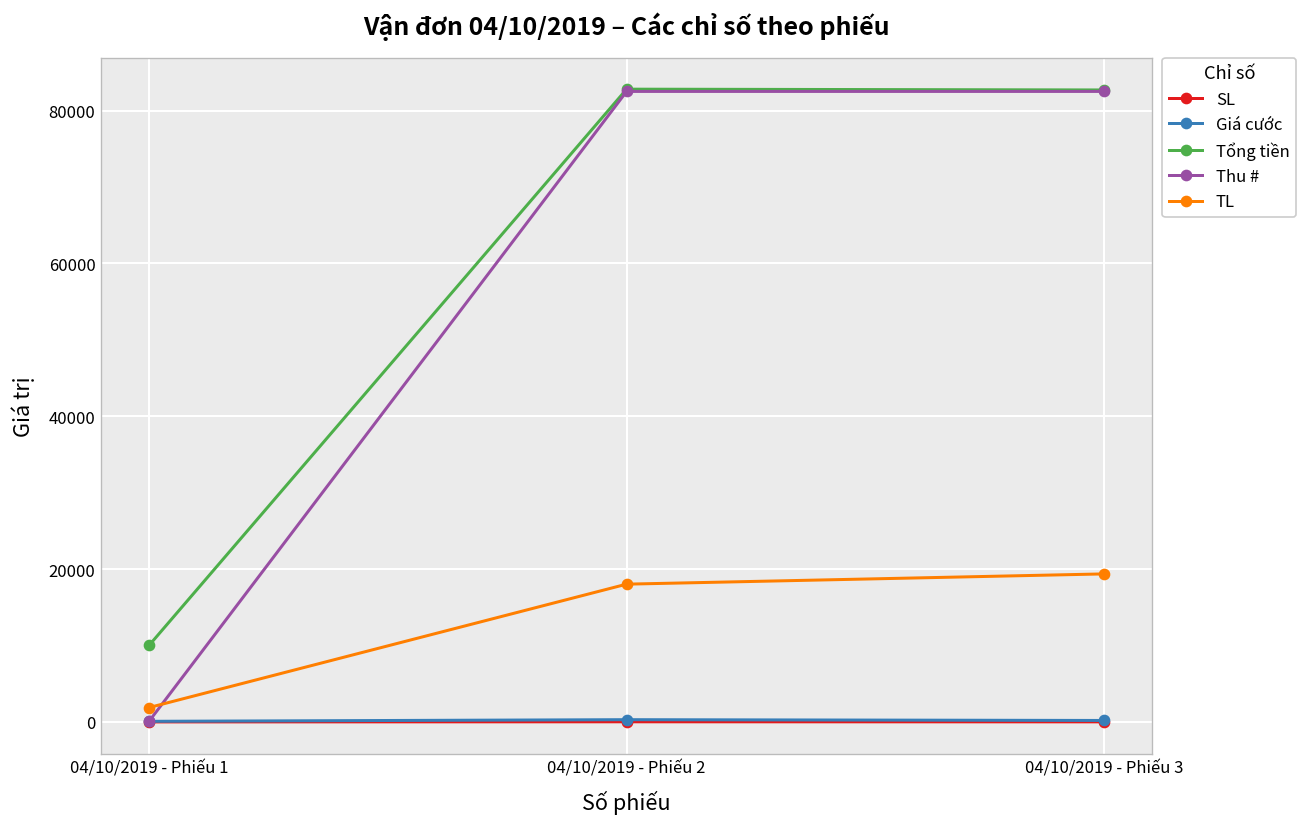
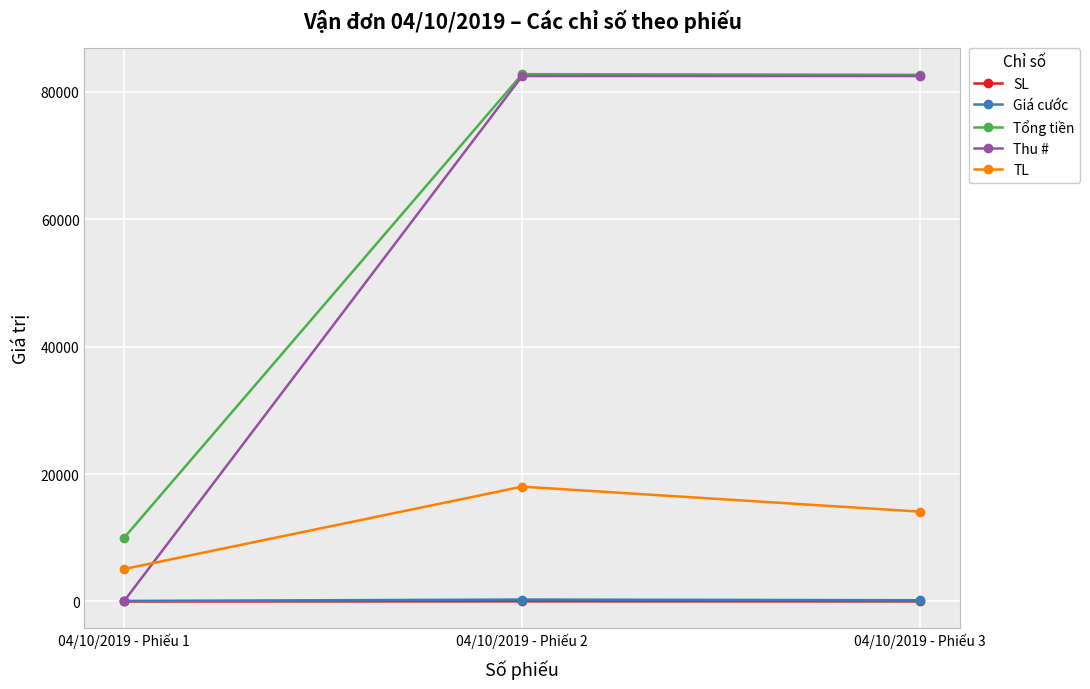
  {
    "Tổng tiền": {
      "04/10/2019 - Phiếu 1": 10000
    },
    "TL": {
-     "04/10/2019 - Phiếu 1": 2000,
+     "04/10/2019 - Phiếu 1": 5000,
      "04/10/2019 - Phiếu 2": 18000,
-     "04/10/2019 - Phiếu 3": 19000
+     "04/10/2019 - Phiếu 3": 14000
    }
  }
